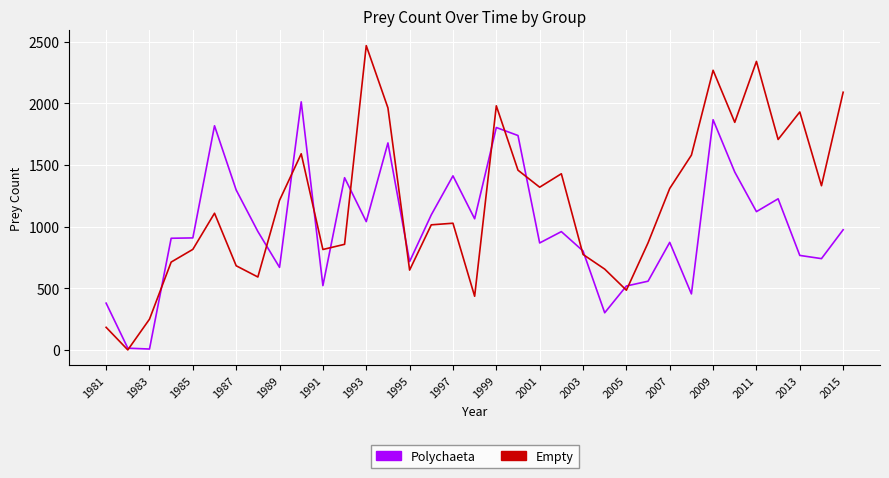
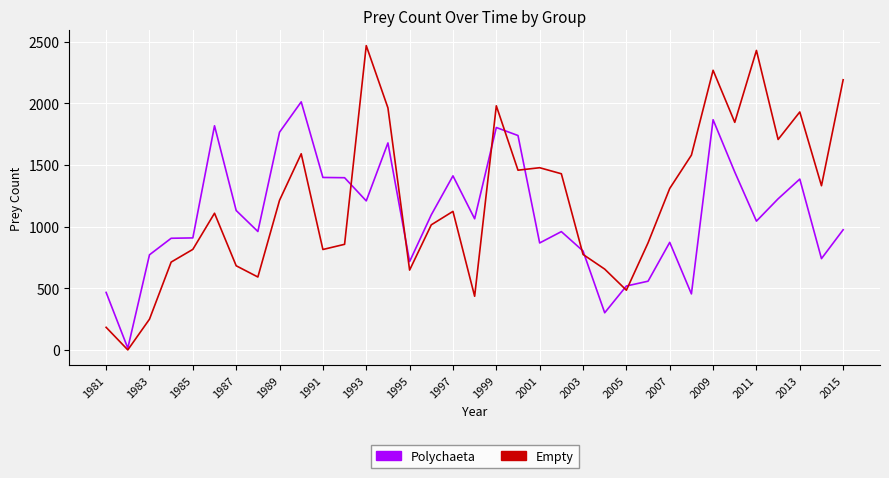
  {
    "Polychaeta": {
-     "1981": 380,
-     "1983": 10,
+     "1981": 470,
+     "1983": 770,
      "1985": 910,
-     "1987": 1300,
-     "1989": 670,
-     "1991": 520,
-     "1993": 1040,
+     "1987": 1130,
+     "1989": 1770,
+     "1991": 1400,
+     "1993": 1210,
      "1995": 720,
      "1997": 1410,
      "1999": 1800,
      "2001": 870,
      "2003": 800,
      "2005": 520,
      "2007": 870,
      "2009": 1870,
-     "2011": 1120,
-     "2013": 770,
+     "2011": 1040,
+     "2013": 1390,
      "2015": 970
    },
    "Empty": {
      "1981": 180,
      "1983": 250,
      "1985": 820,
      "1987": 680,
      "1989": 1210,
      "1991": 810,
      "1993": 2470,
      "1995": 650,
-     "1997": 1030,
+     "1997": 1120,
      "1999": 1980,
-     "2001": 1320,
+     "2001": 1480,
      "2003": 770,
      "2005": 480,
      "2007": 1310,
      "2009": 2270,
-     "2011": 2340,
+     "2011": 2430,
      "2013": 1930,
-     "2015": 2090
+     "2015": 2190
    }
  }
